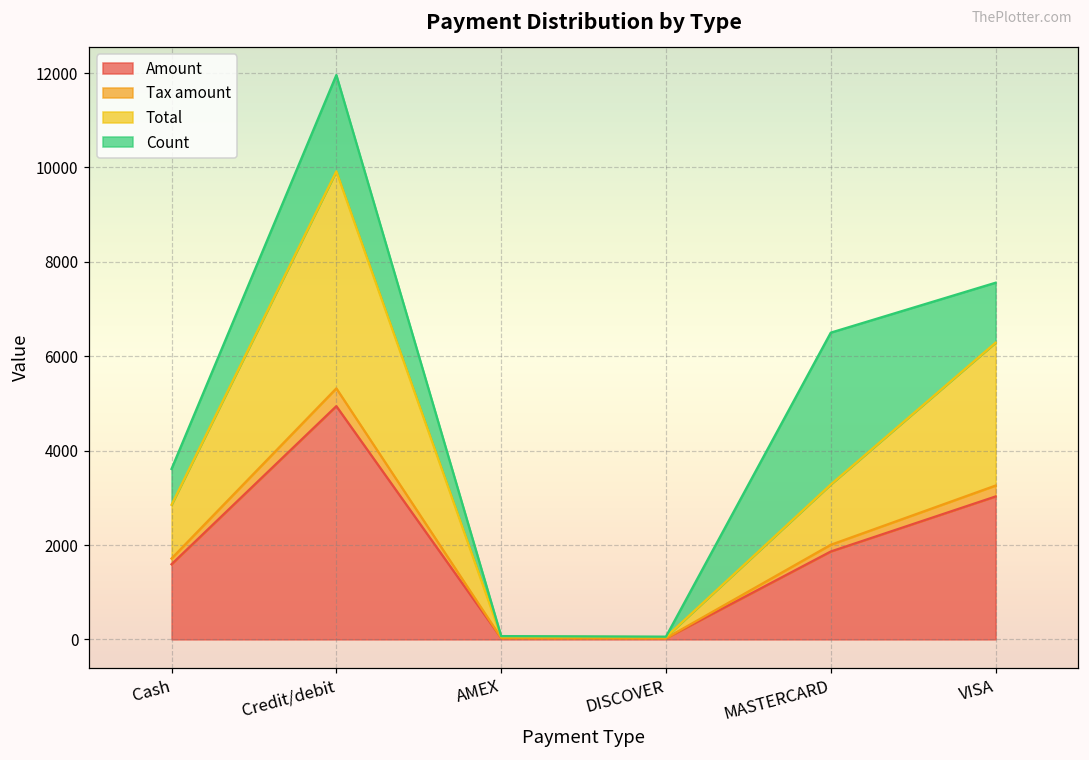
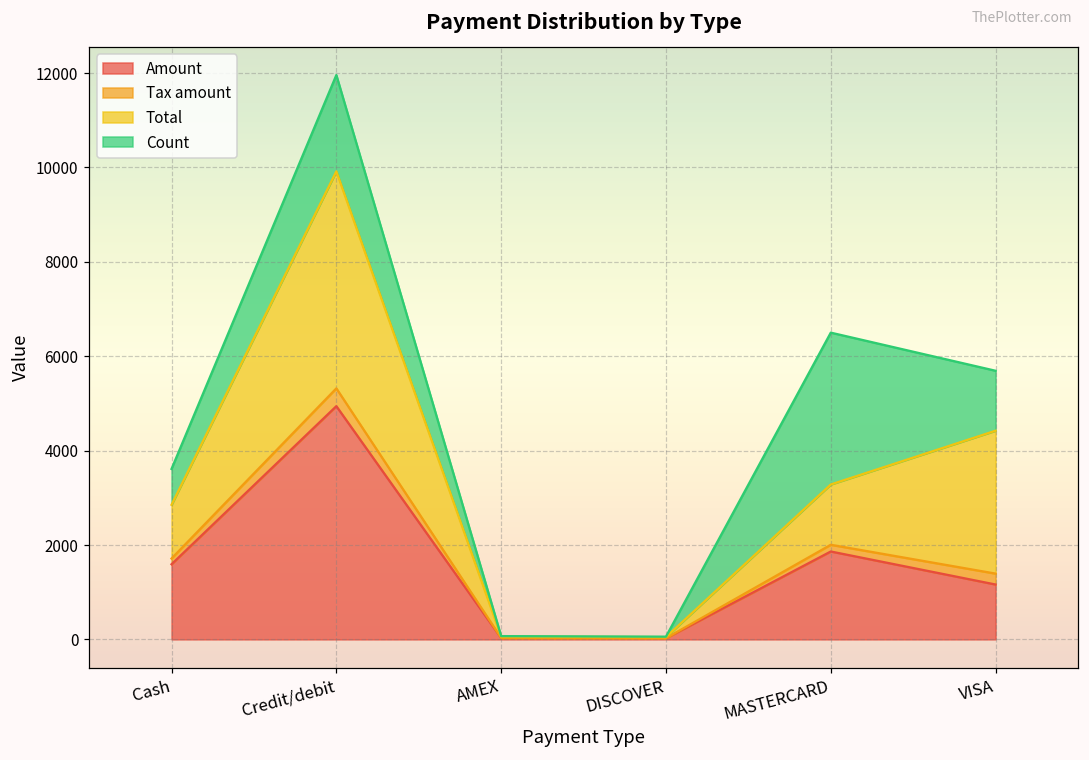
  {
    "Amount": {
      "Cash": 1600,
      "Credit/debit": 4900,
      "MASTERCARD": 1900,
-     "VISA": 3000
+     "VISA": 1200
    },
    "Count": {
      "Cash": 800,
      "Credit/debit": 2000,
      "MASTERCARD": 3200,
      "VISA": 1300
    }
  }
